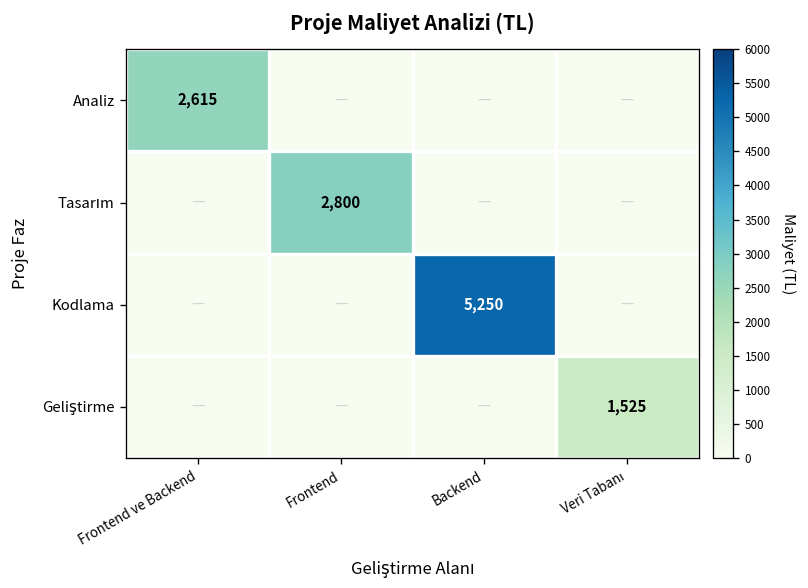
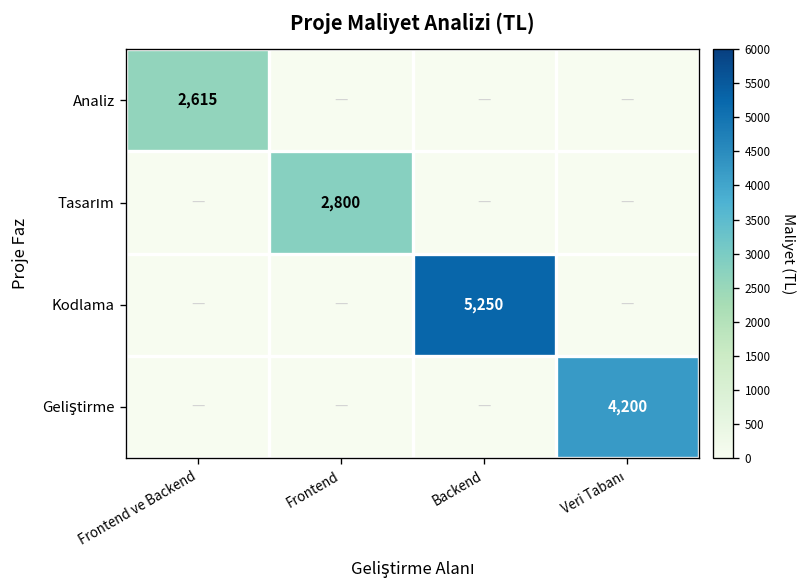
  {
    "Analiz": {
      "Frontend ve Backend": "2,615"
    },
    "Tasarım": {
      "Frontend": "2,800"
    },
    "Kodlama": {
      "Backend": "5,250"
    },
    "Geliştirme": {
-     "Veri Tabanı": "1,525"
+     "Veri Tabanı": "4,200"
    }
  }
